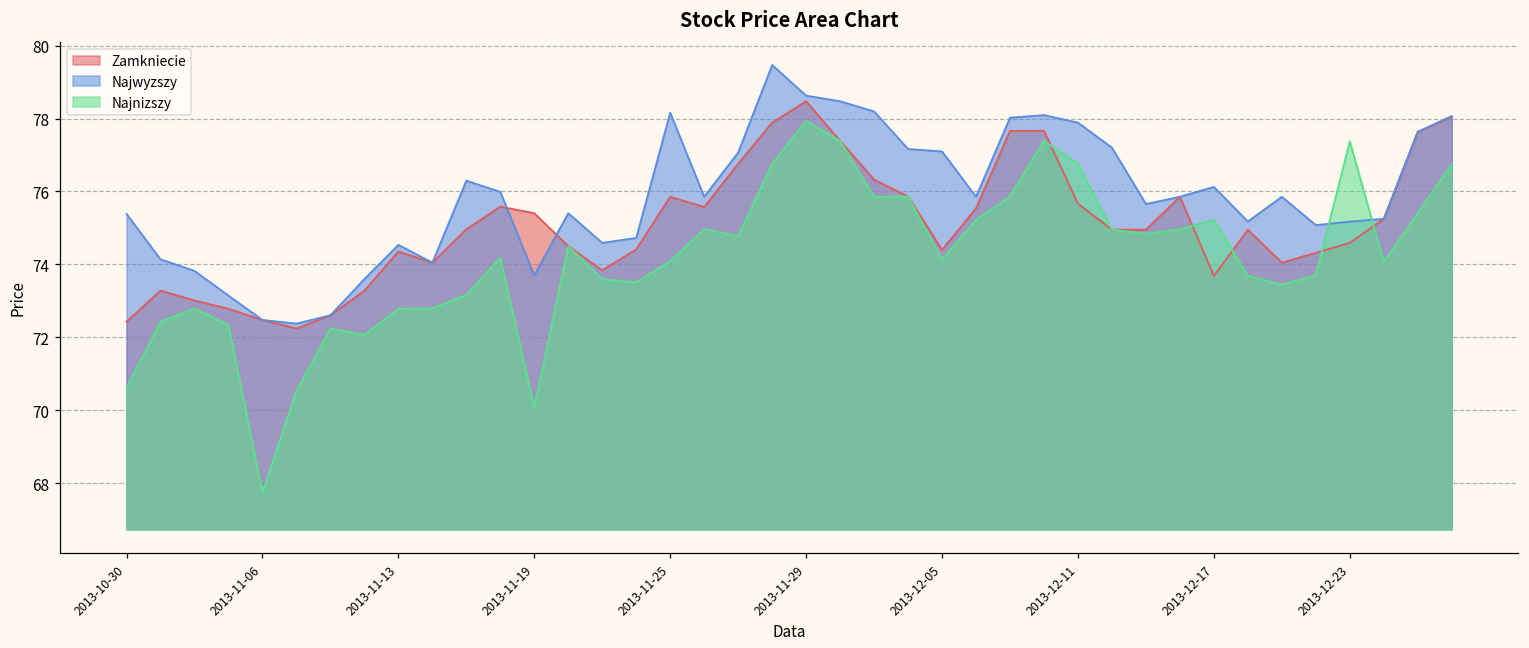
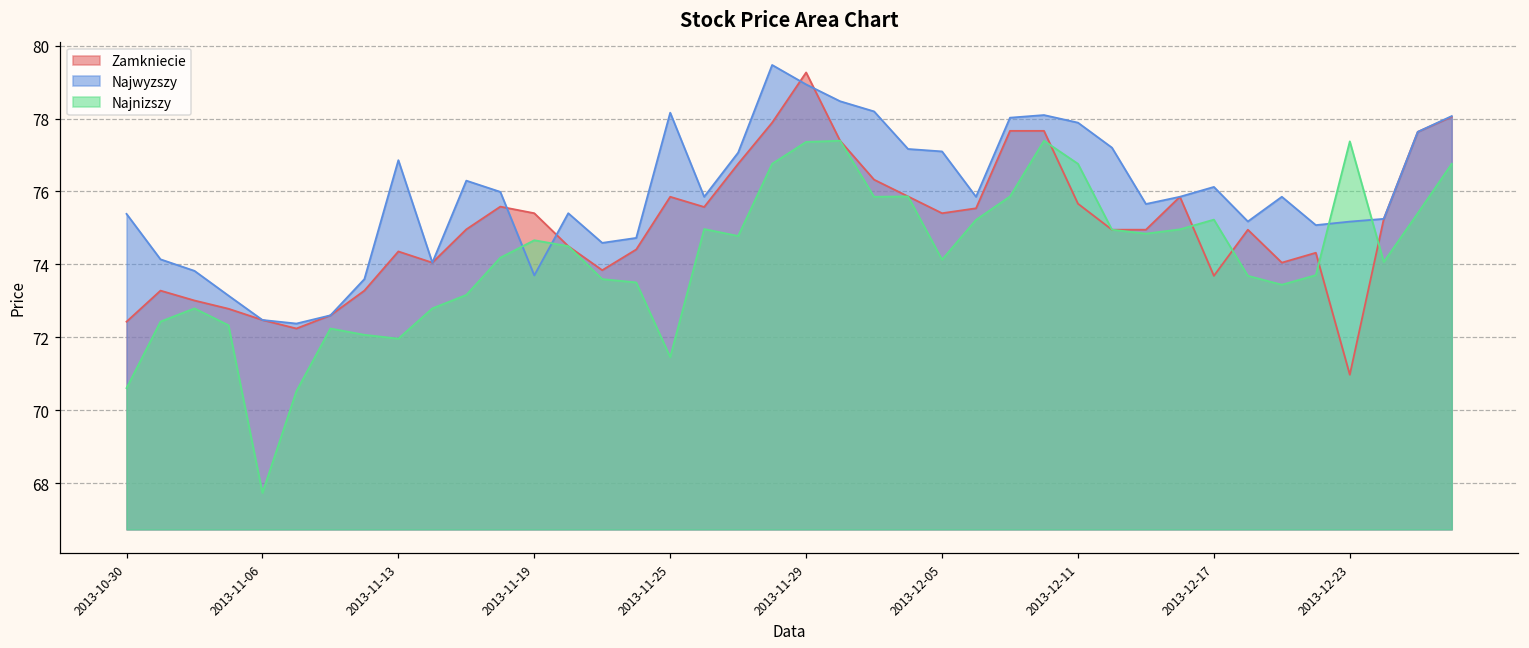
  {
    "Zamkniecie": {
      "2013-10-30": 72.4,
      "2013-11-13": 74.4,
      "2013-11-19": 75.4,
      "2013-11-25": 75.9,
-     "2013-11-29": 78.5,
-     "2013-12-05": 74.4,
+     "2013-11-29": 79.3,
+     "2013-12-05": 75.4,
      "2013-12-11": 75.7,
      "2013-12-17": 73.7,
-     "2013-12-23": 74.6
+     "2013-12-23": 71.0
    },
    "Najwyzszy": {
      "2013-10-30": 75.4,
-     "2013-11-13": 74.5,
+     "2013-11-13": 76.9,
      "2013-11-19": 73.7,
      "2013-11-25": 78.2,
-     "2013-11-29": 78.6,
+     "2013-11-29": 78.9,
      "2013-12-05": 77.1,
      "2013-12-11": 77.9,
      "2013-12-17": 76.1,
      "2013-12-23": 75.2
    },
    "Najnizszy": {
      "2013-10-30": 70.6,
      "2013-11-06": 67.7,
-     "2013-11-13": 72.8,
-     "2013-11-19": 70.1,
-     "2013-11-25": 74.1,
-     "2013-11-29": 77.9,
+     "2013-11-13": 72.0,
+     "2013-11-19": 74.7,
+     "2013-11-25": 71.5,
+     "2013-11-29": 77.4,
      "2013-12-05": 74.1,
      "2013-12-11": 76.8,
      "2013-12-17": 75.2,
      "2013-12-23": 77.4
    }
  }
